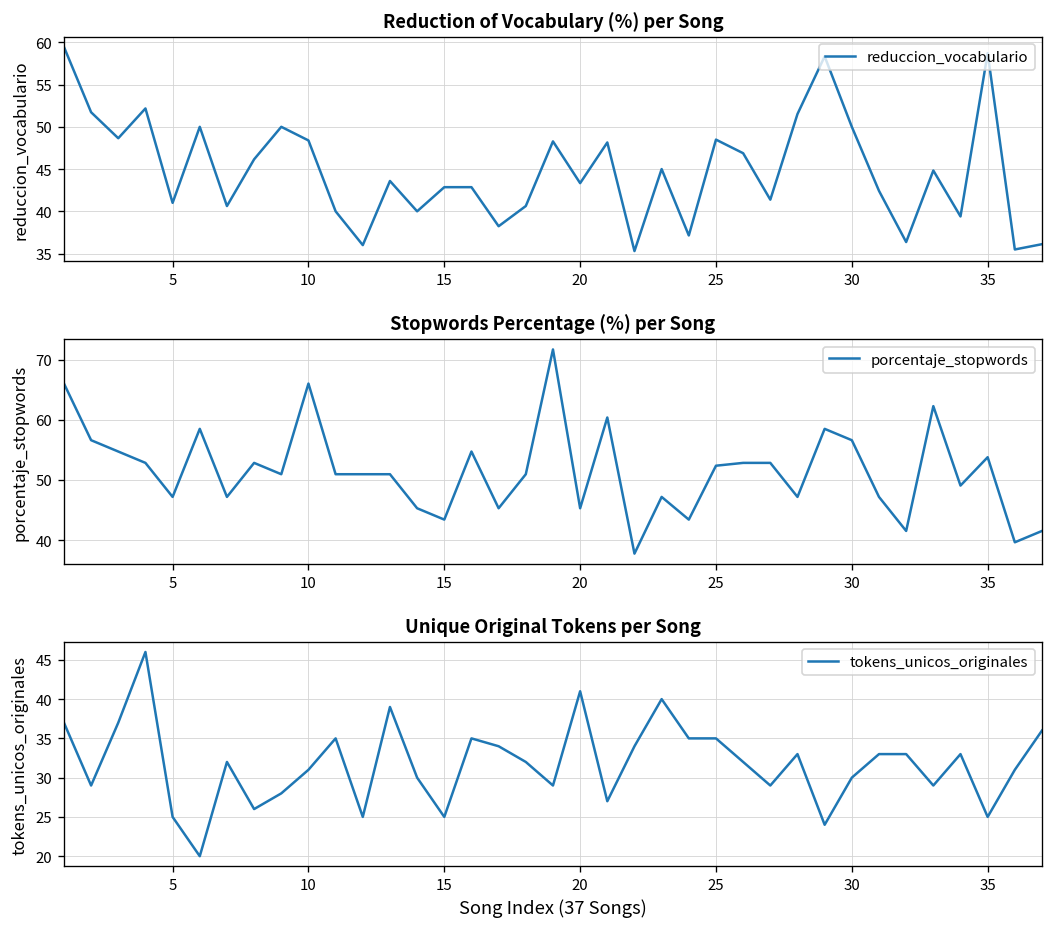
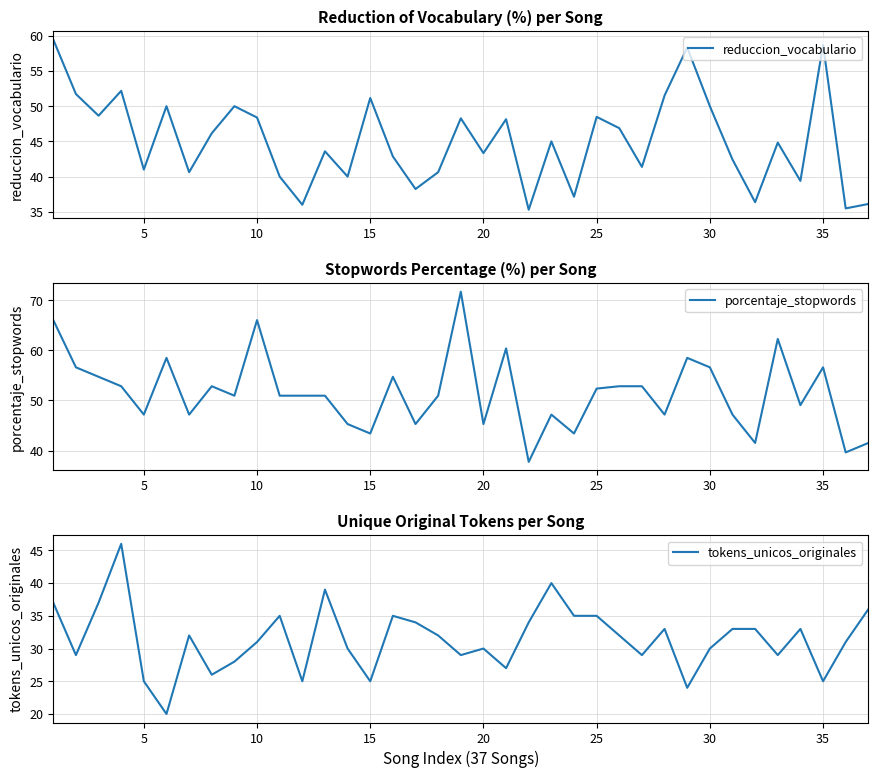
  {
    "Reduction of Vocabulary (%) per Song": {
      "5": 41,
      "10": 48,
-     "15": 43,
+     "15": 51,
      "20": 43,
      "25": 48,
      "30": 50
    },
    "Stopwords Percentage (%) per Song": {
      "5": 47,
      "10": 66,
      "15": 43,
      "20": 45,
      "25": 52,
      "30": 57,
-     "35": 54
+     "35": 57
    },
    "Unique Original Tokens per Song": {
      "5": 25,
      "10": 31,
      "15": 25,
-     "20": 41,
+     "20": 30,
      "25": 35,
      "30": 30,
      "35": 25
    }
  }
